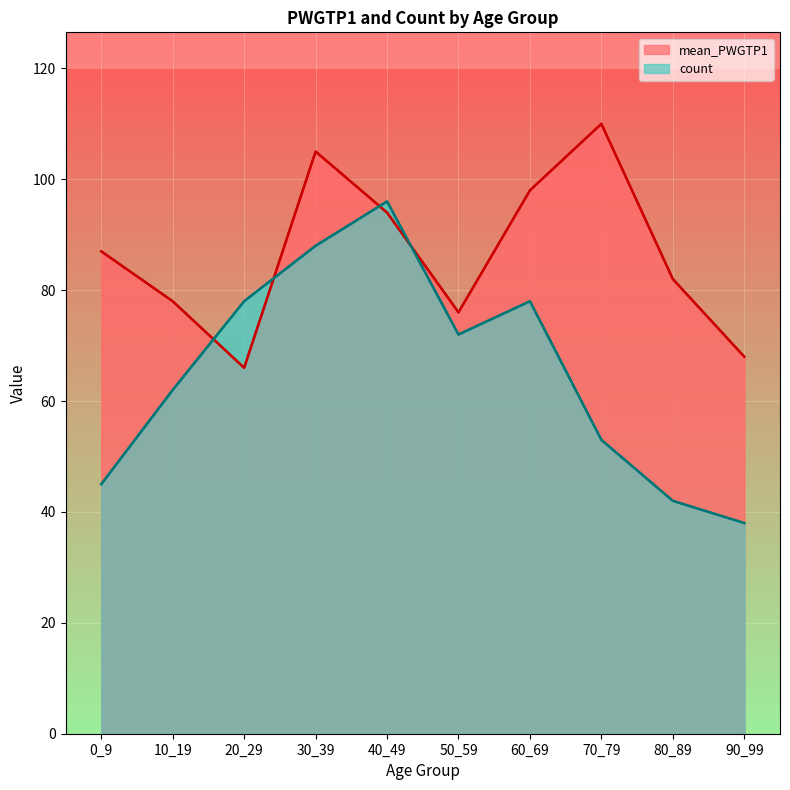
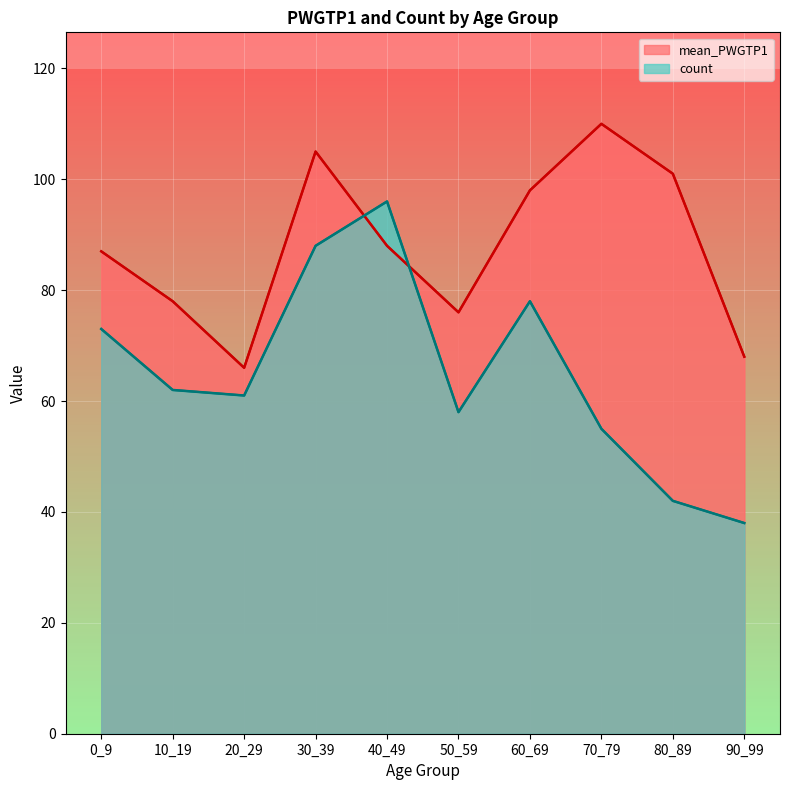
  {
    "mean_PWGTP1": {
      "0_9": 87,
      "10_19": 78,
      "20_29": 66,
      "30_39": 105,
-     "40_49": 94,
+     "40_49": 88,
      "50_59": 76,
      "60_69": 98,
      "70_79": 110,
-     "80_89": 82,
+     "80_89": 101,
      "90_99": 68
    },
    "count": {
-     "0_9": 45,
+     "0_9": 73,
      "10_19": 62,
-     "20_29": 78,
+     "20_29": 61,
      "30_39": 88,
      "40_49": 96,
-     "50_59": 72,
+     "50_59": 58,
      "60_69": 78,
-     "70_79": 53,
+     "70_79": 55,
      "80_89": 42,
      "90_99": 38
    }
  }
